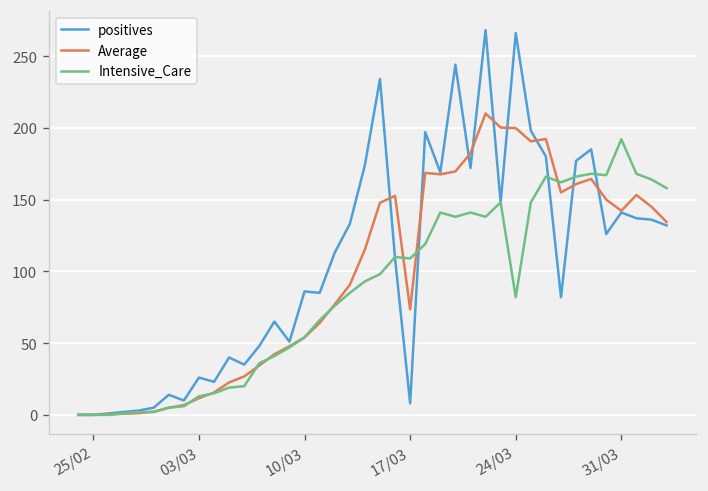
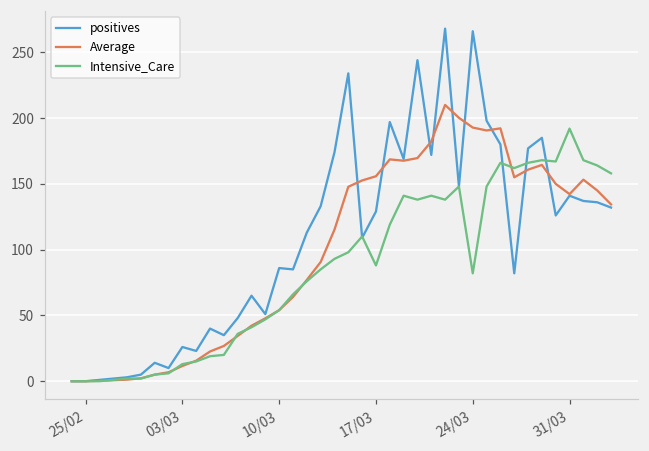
  {
    "positives": {
      "03/03": 26,
      "10/03": 86,
-     "17/03": 8,
+     "17/03": 129,
      "24/03": 266
    },
    "Average": {
-     "17/03": 74,
-     "24/03": 200
+     "17/03": 156,
+     "24/03": 193
    },
    "Intensive_Care": {
-     "17/03": 109,
+     "17/03": 88,
      "24/03": 82,
      "31/03": 192
    }
  }
